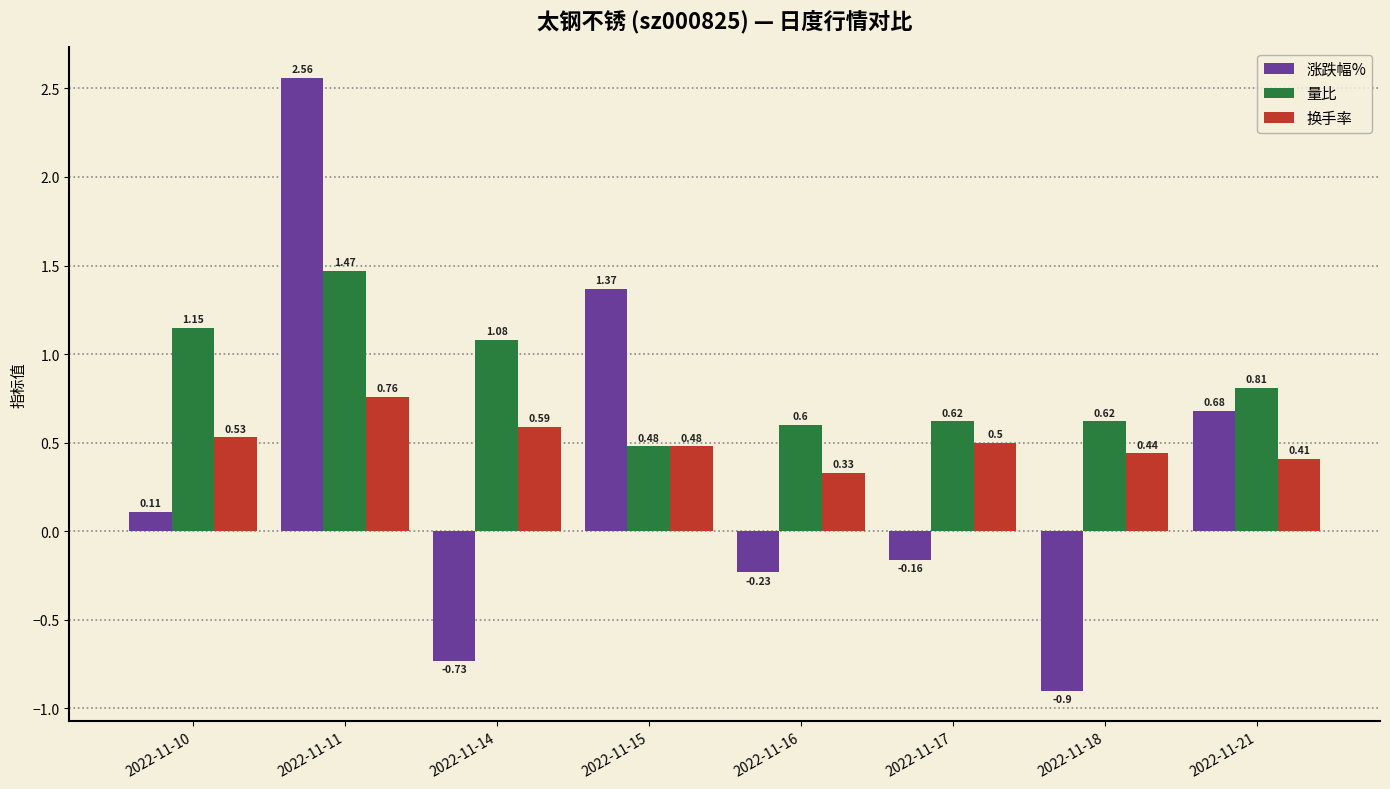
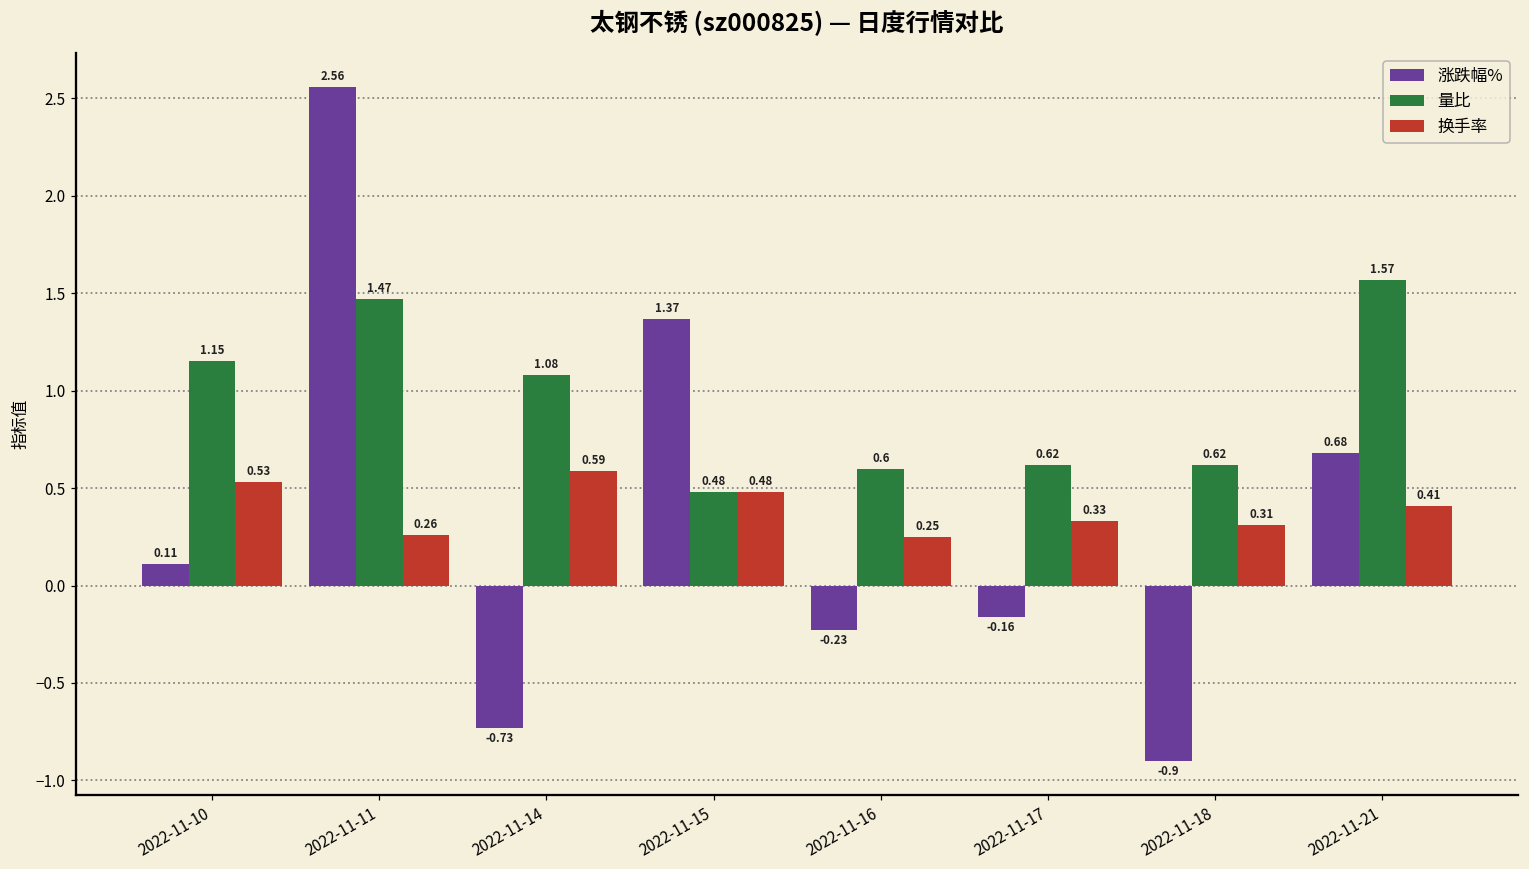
  {
    "涨跌幅%": {
      "2022-11-10": 0.11,
      "2022-11-11": 2.56,
      "2022-11-14": -0.73,
      "2022-11-15": 1.37,
      "2022-11-16": -0.23,
      "2022-11-17": -0.16,
      "2022-11-18": -0.9,
      "2022-11-21": 0.68
    },
    "量比": {
      "2022-11-10": 1.15,
      "2022-11-11": 1.47,
      "2022-11-14": 1.08,
      "2022-11-15": 0.48,
      "2022-11-16": 0.6,
      "2022-11-17": 0.62,
      "2022-11-18": 0.62,
-     "2022-11-21": 0.81
+     "2022-11-21": 1.57
    },
    "换手率": {
      "2022-11-10": 0.53,
-     "2022-11-11": 0.76,
+     "2022-11-11": 0.26,
      "2022-11-14": 0.59,
      "2022-11-15": 0.48,
-     "2022-11-16": 0.33,
-     "2022-11-17": 0.5,
-     "2022-11-18": 0.44,
+     "2022-11-16": 0.25,
+     "2022-11-17": 0.33,
+     "2022-11-18": 0.31,
      "2022-11-21": 0.41
    }
  }
